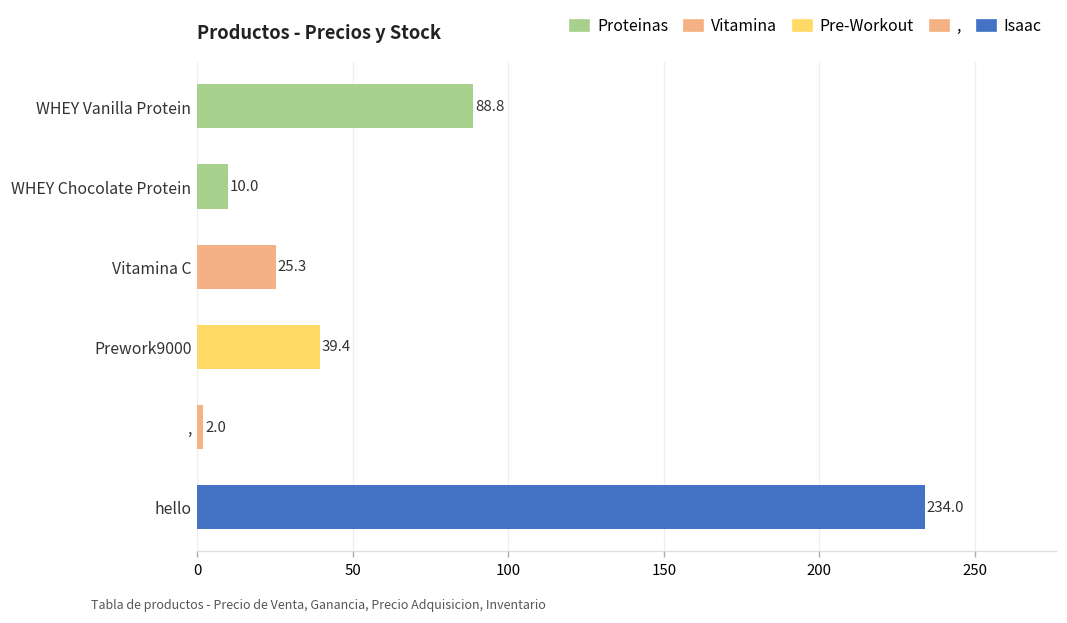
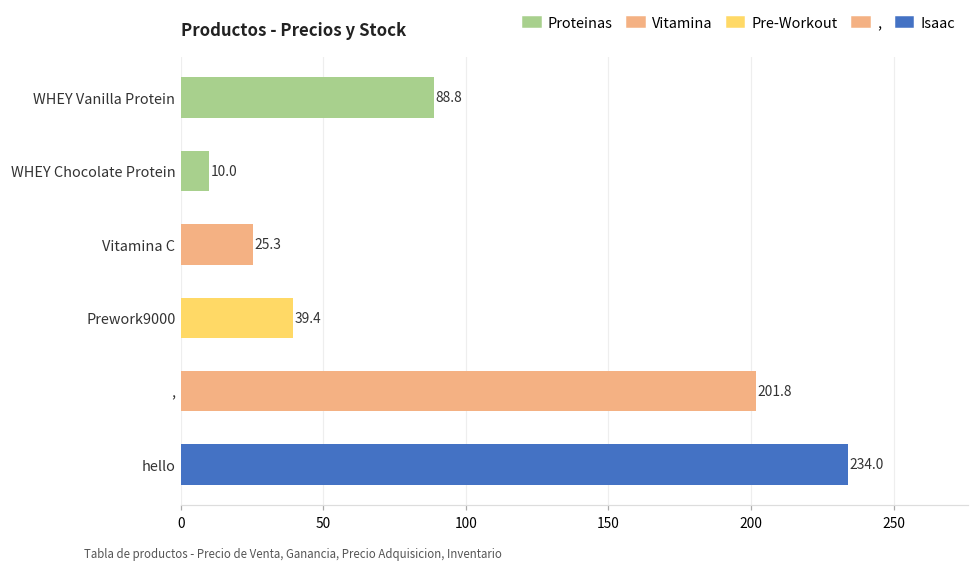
  {
    "WHEY Vanilla Protein": 88.8,
    "WHEY Chocolate Protein": 10.0,
    "Vitamina C": 25.3,
    "Prework9000": 39.4,
-   ",": 2.0,
+   ",": 201.8,
    "hello": 234.0
  }
